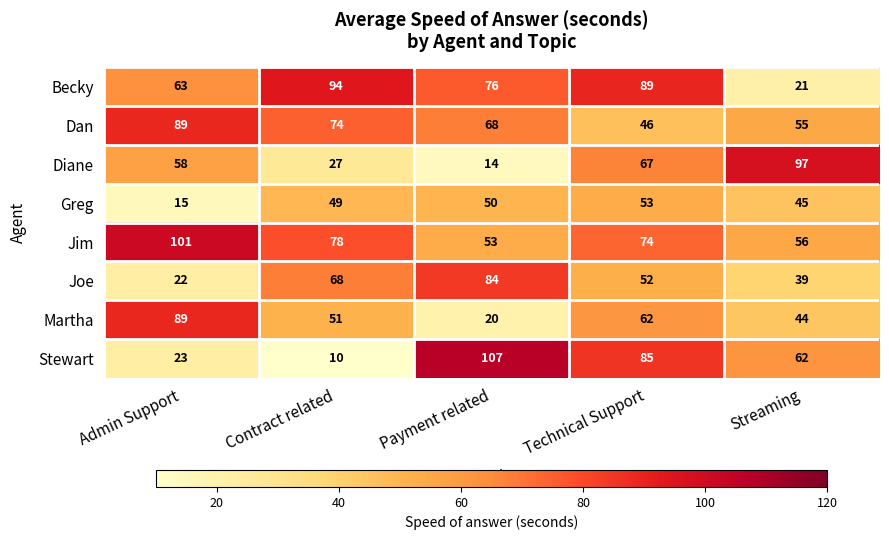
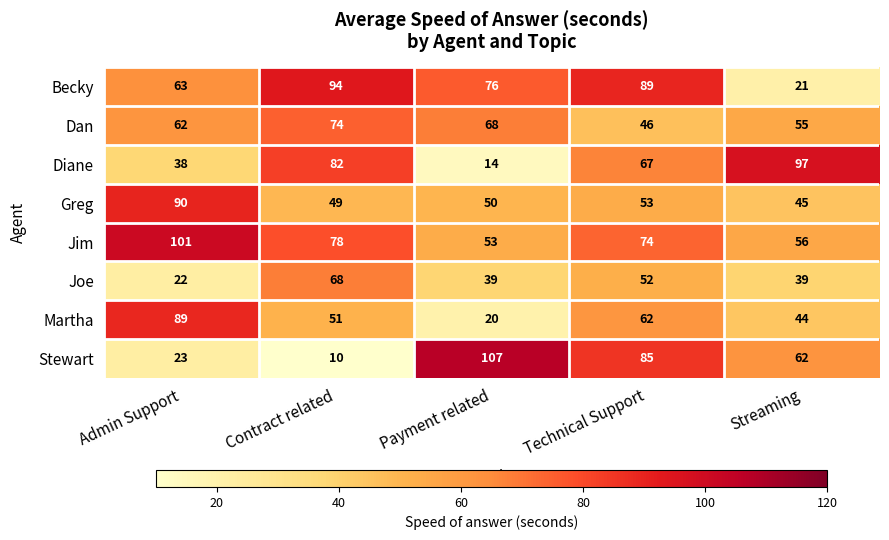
  {
    "Becky": {
      "Admin Support": 63,
      "Contract related": 94,
      "Payment related": 76,
      "Technical Support": 89,
      "Streaming": 21
    },
    "Dan": {
-     "Admin Support": 89,
+     "Admin Support": 62,
      "Contract related": 74,
      "Payment related": 68,
      "Technical Support": 46,
      "Streaming": 55
    },
    "Diane": {
-     "Admin Support": 58,
-     "Contract related": 27,
+     "Admin Support": 38,
+     "Contract related": 82,
      "Payment related": 14,
      "Technical Support": 67,
      "Streaming": 97
    },
    "Greg": {
-     "Admin Support": 15,
+     "Admin Support": 90,
      "Contract related": 49,
      "Payment related": 50,
      "Technical Support": 53,
      "Streaming": 45
    },
    "Jim": {
      "Admin Support": 101,
      "Contract related": 78,
      "Payment related": 53,
      "Technical Support": 74,
      "Streaming": 56
    },
    "Joe": {
      "Admin Support": 22,
      "Contract related": 68,
-     "Payment related": 84,
+     "Payment related": 39,
      "Technical Support": 52,
      "Streaming": 39
    },
    "Martha": {
      "Admin Support": 89,
      "Contract related": 51,
      "Payment related": 20,
      "Technical Support": 62,
      "Streaming": 44
    },
    "Stewart": {
      "Admin Support": 23,
      "Contract related": 10,
      "Payment related": 107,
      "Technical Support": 85,
      "Streaming": 62
    }
  }
